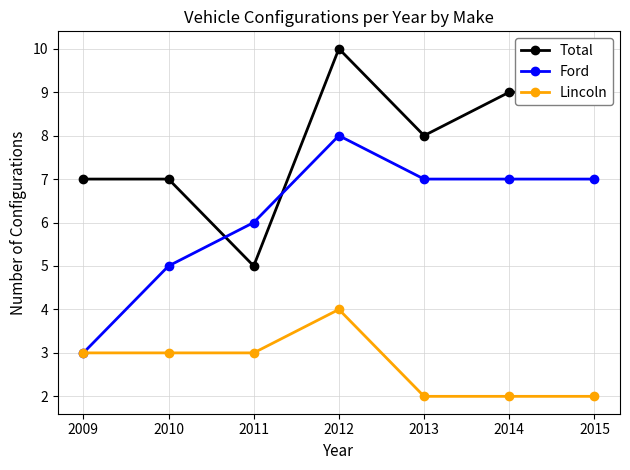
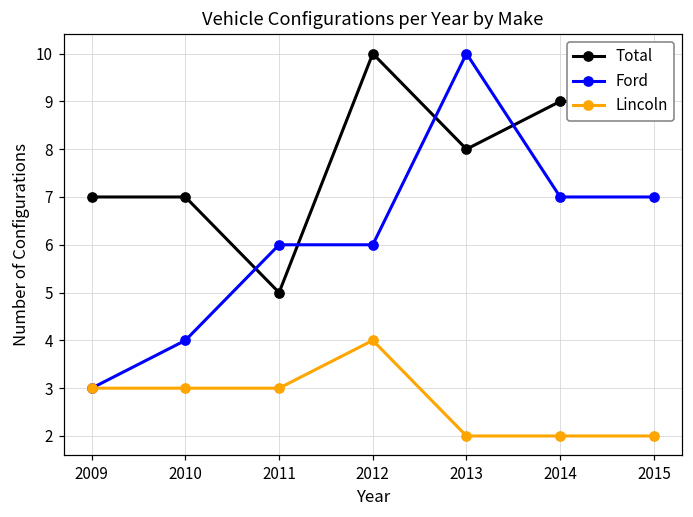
  {
    "Total": {
      "2009": 7,
      "2010": 7,
      "2011": 5,
      "2012": 10,
      "2013": 8,
      "2014": 9
    },
    "Ford": {
-     "2010": 5,
+     "2010": 4,
      "2011": 6,
-     "2012": 8,
-     "2013": 7,
+     "2012": 6,
+     "2013": 10,
      "2014": 7,
      "2015": 7
    },
    "Lincoln": {
      "2010": 3,
      "2011": 3,
      "2012": 4,
      "2013": 2,
      "2014": 2,
      "2015": 2
    }
  }
